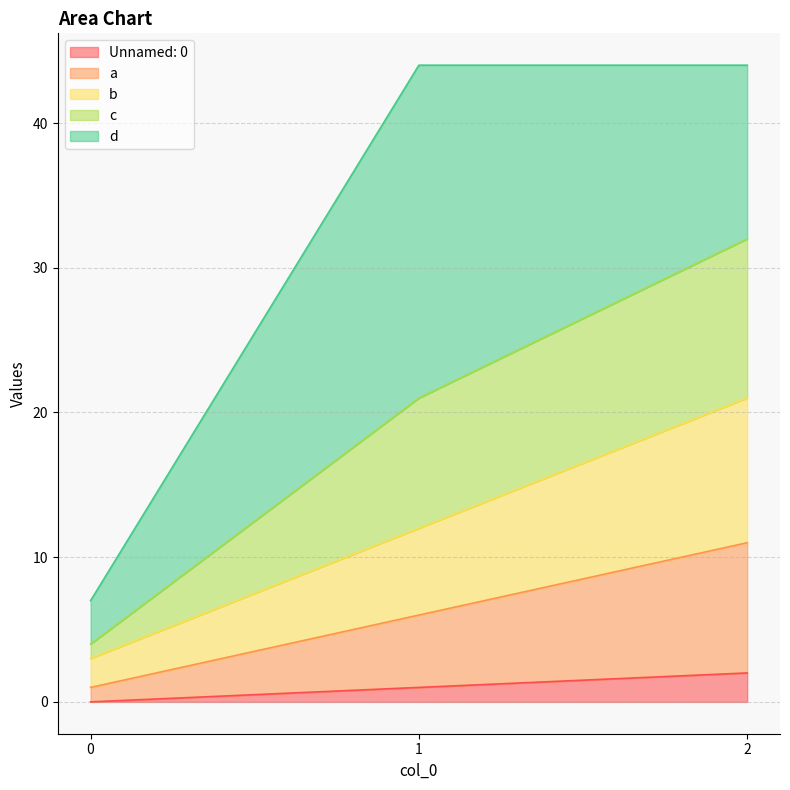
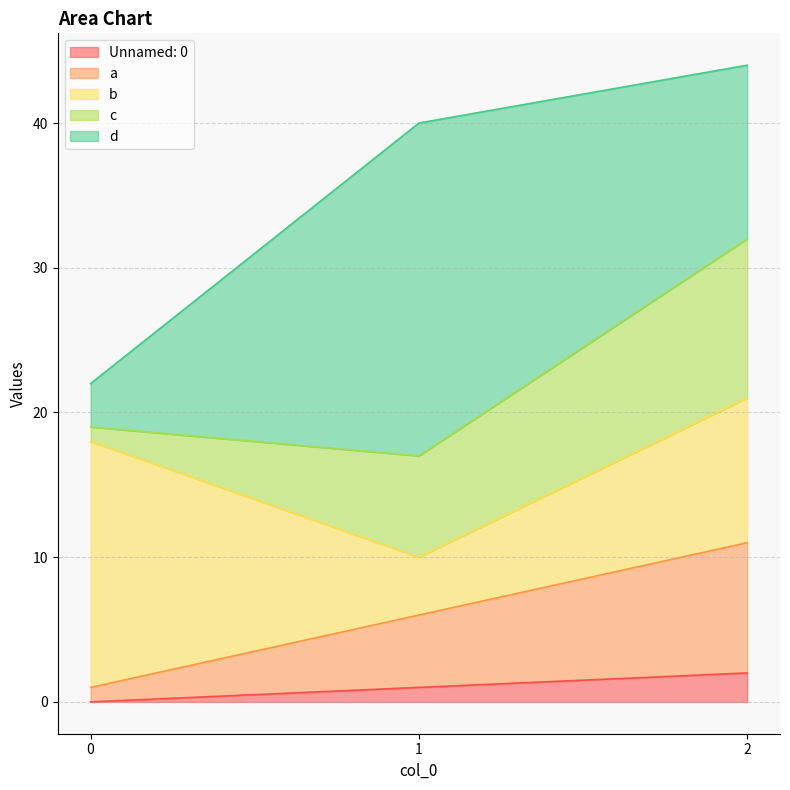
  {
    "b": {
-     "0": 2,
-     "1": 6,
+     "0": 17,
+     "1": 4,
      "2": 10
    },
    "c": {
      "0": 1,
-     "1": 9,
+     "1": 7,
      "2": 11
    },
    "d": {
      "0": 3,
      "1": 23,
      "2": 12
    }
  }
